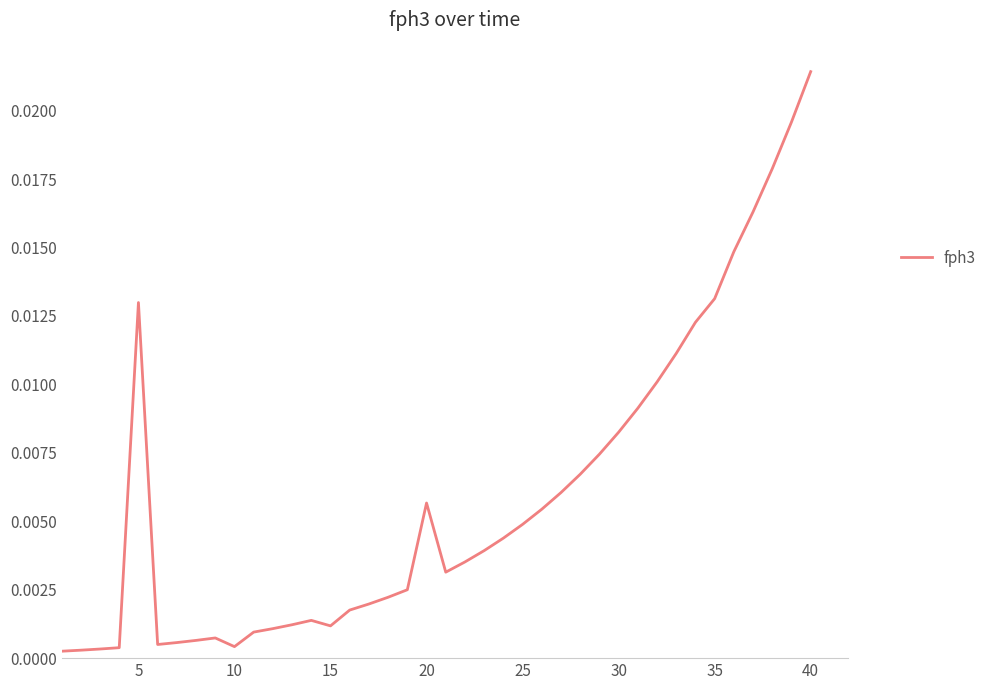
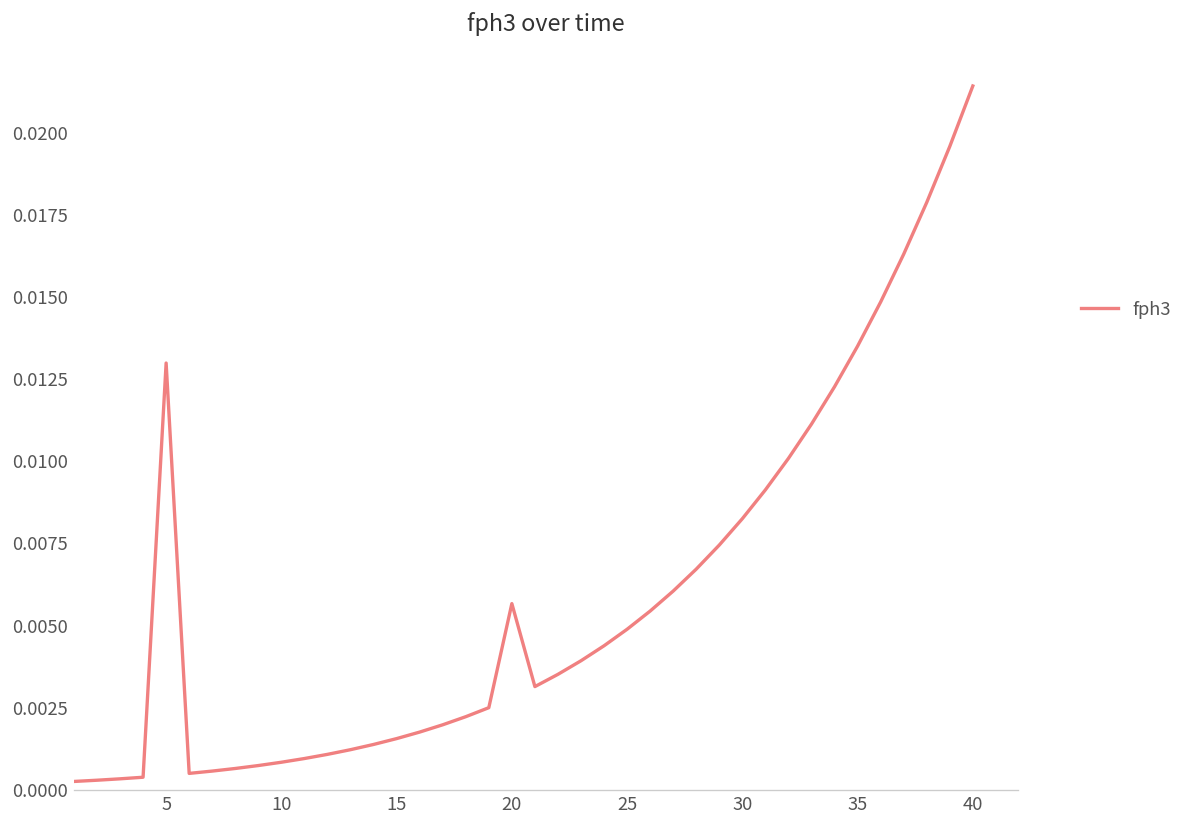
  {
    "5": 0.0130,
-   "10": 0.0004,
-   "15": 0.0012,
+   "10": 0.0008,
+   "15": 0.0016,
    "20": 0.0057,
    "25": 0.0049,
    "30": 0.0083,
-   "35": 0.0131,
+   "35": 0.0135,
    "40": 0.0214
  }
